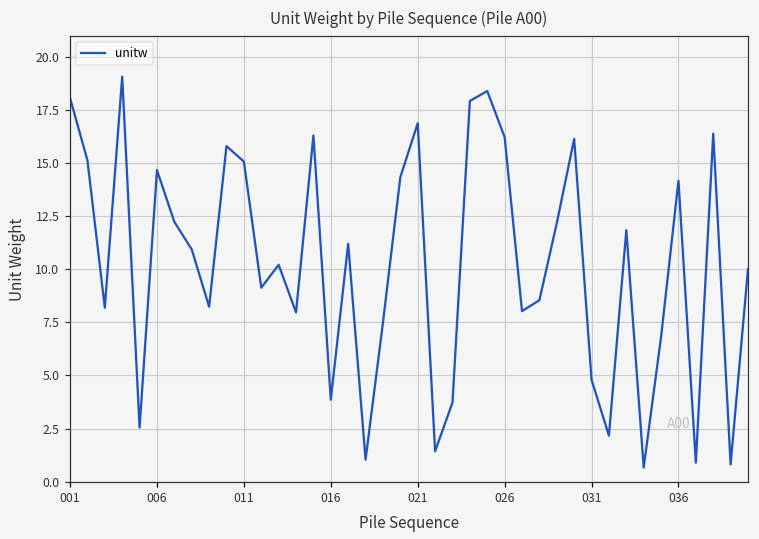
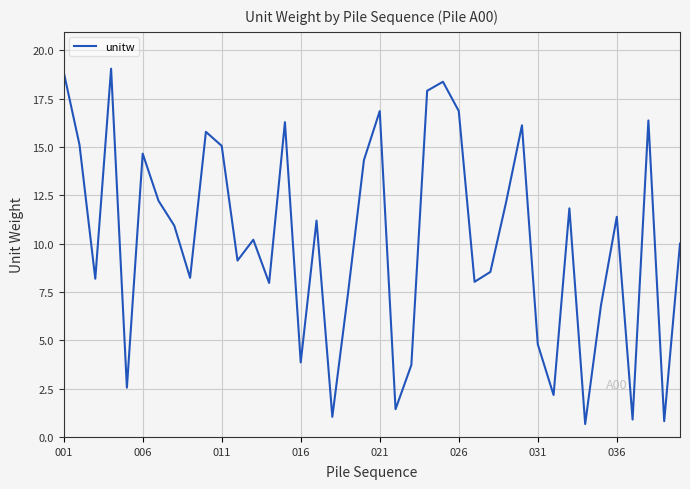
  {
-   "001": 18.1,
+   "001": 18.9,
    "006": 14.7,
    "011": 15.1,
    "016": 3.9,
    "021": 16.9,
-   "026": 16.2,
+   "026": 16.9,
    "031": 4.8,
-   "036": 14.2
+   "036": 11.4
  }
